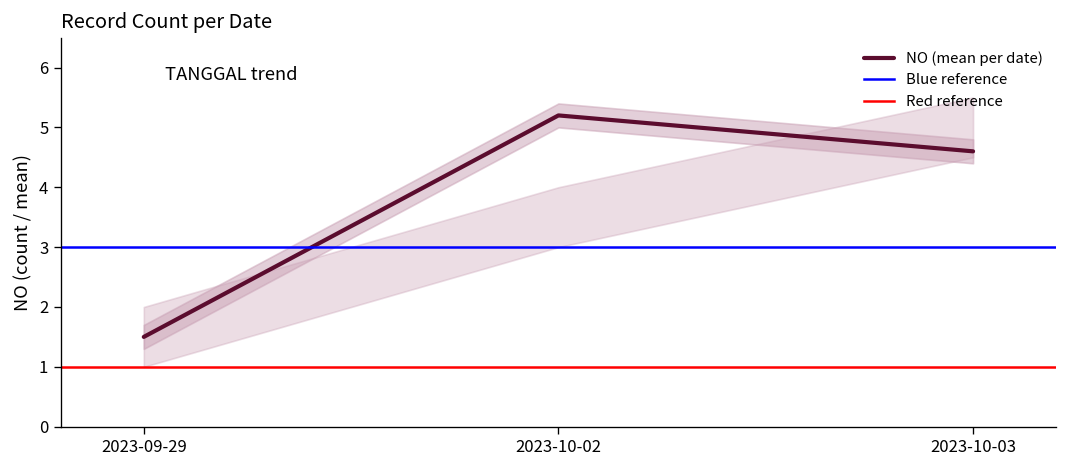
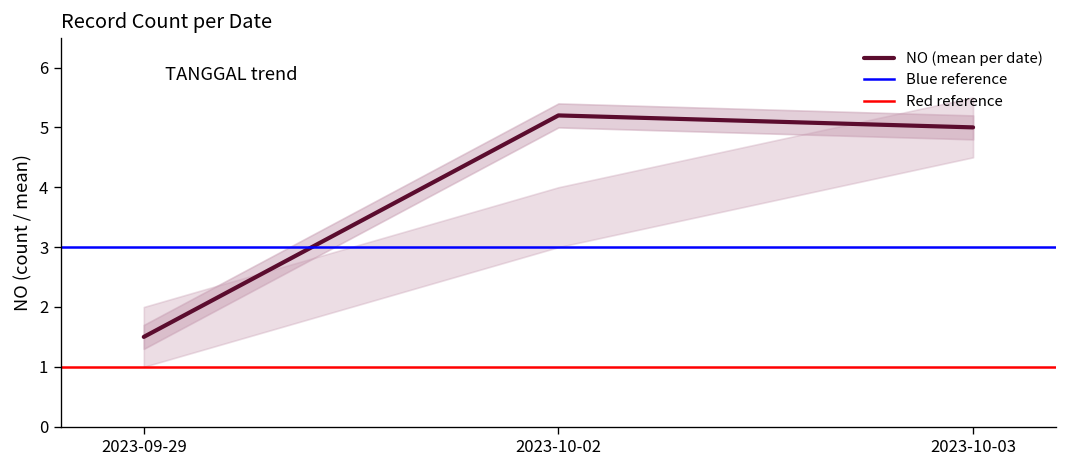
  {
    "NO (mean per date)": {
      "2023-09-29": 1.5,
      "2023-10-02": 5.2,
-     "2023-10-03": 4.6
+     "2023-10-03": 5.0
    }
  }
